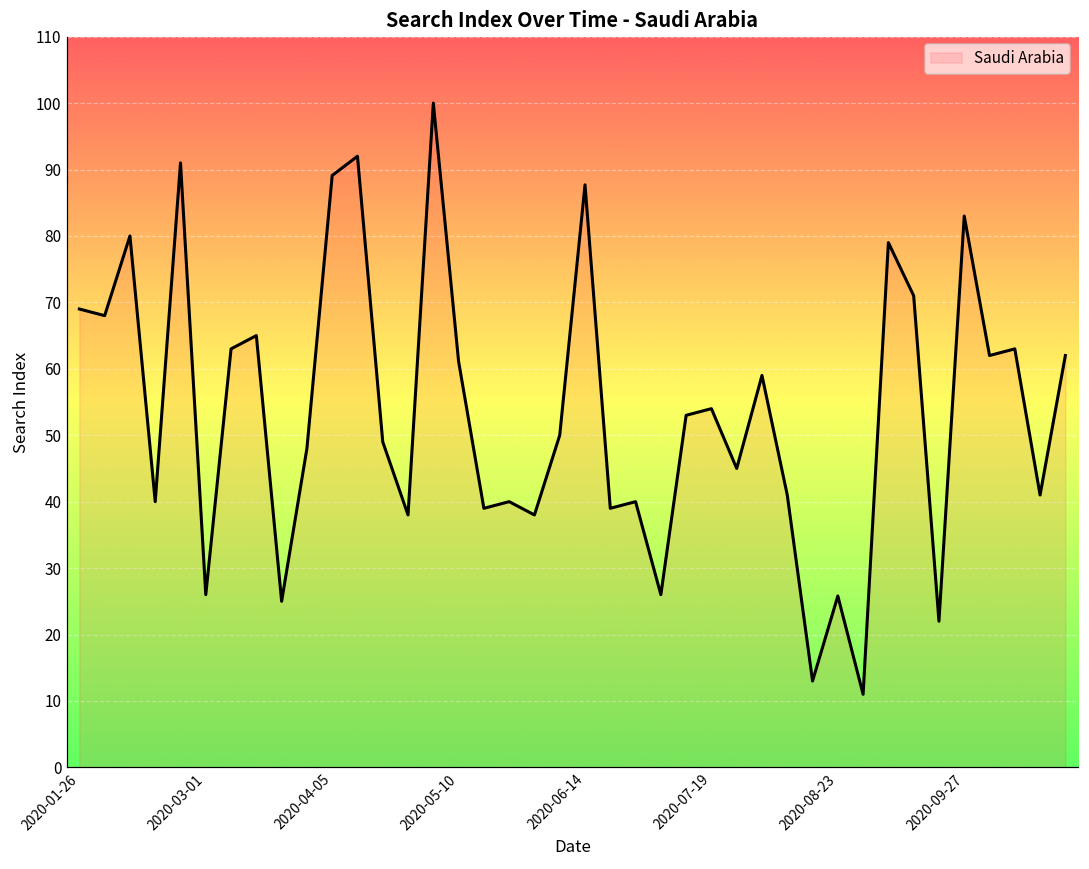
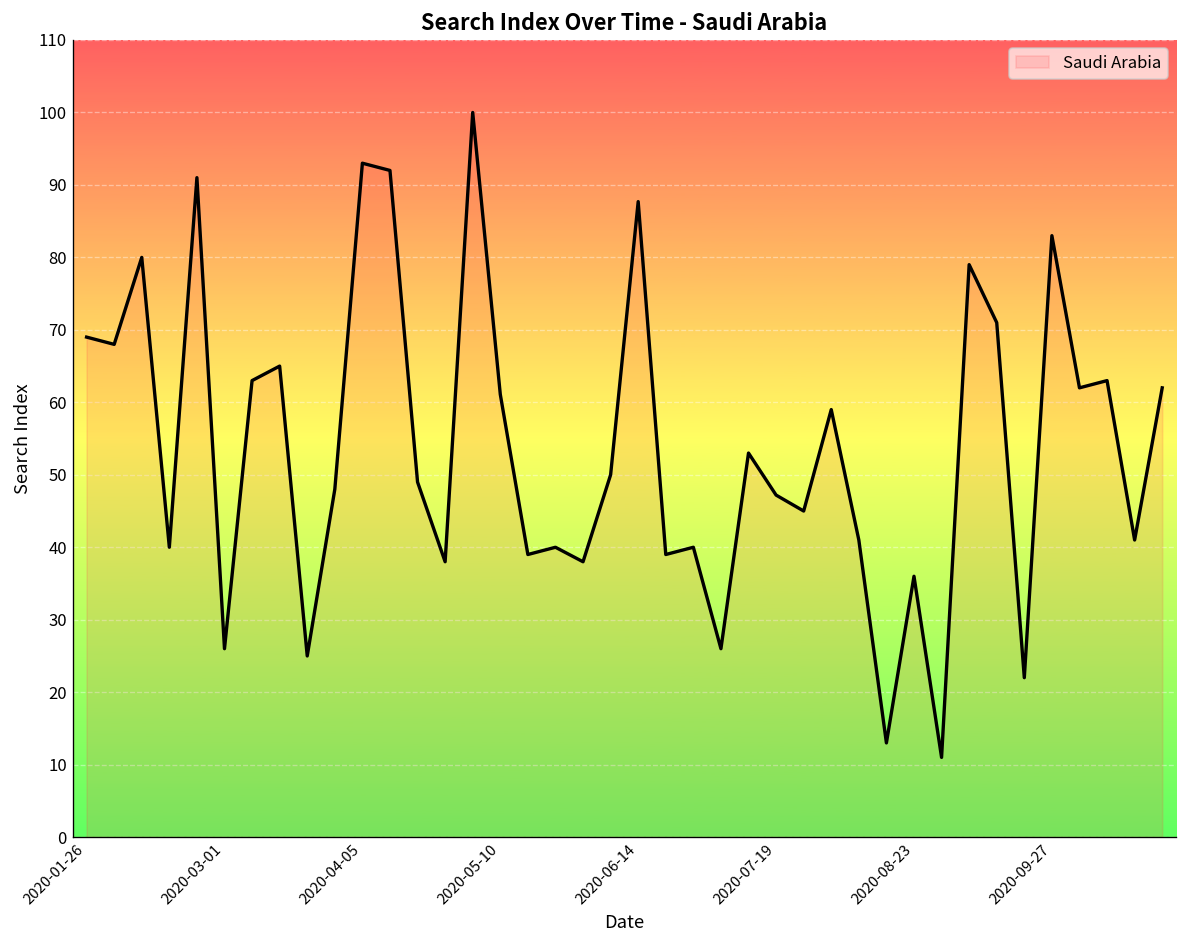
  {
    "2020-01-26": 69,
    "2020-03-01": 26,
-   "2020-04-05": 89,
+   "2020-04-05": 93,
    "2020-05-10": 61,
    "2020-06-14": 88,
-   "2020-07-19": 54,
-   "2020-08-23": 26,
+   "2020-07-19": 47,
+   "2020-08-23": 36,
    "2020-09-27": 83
  }
